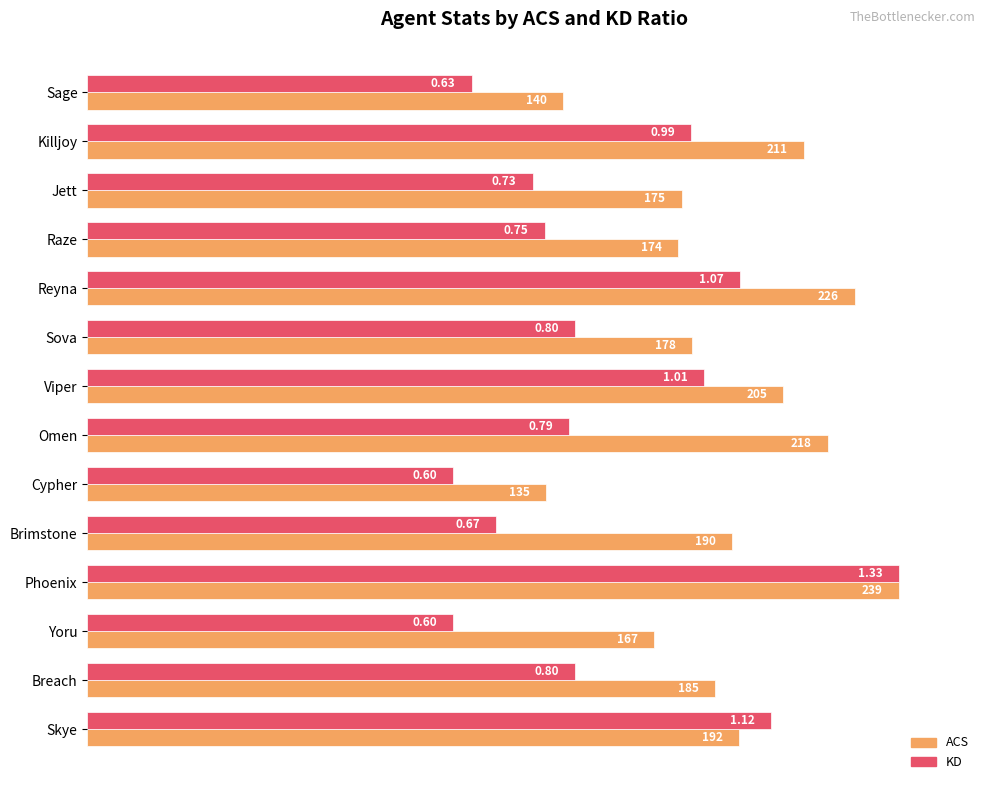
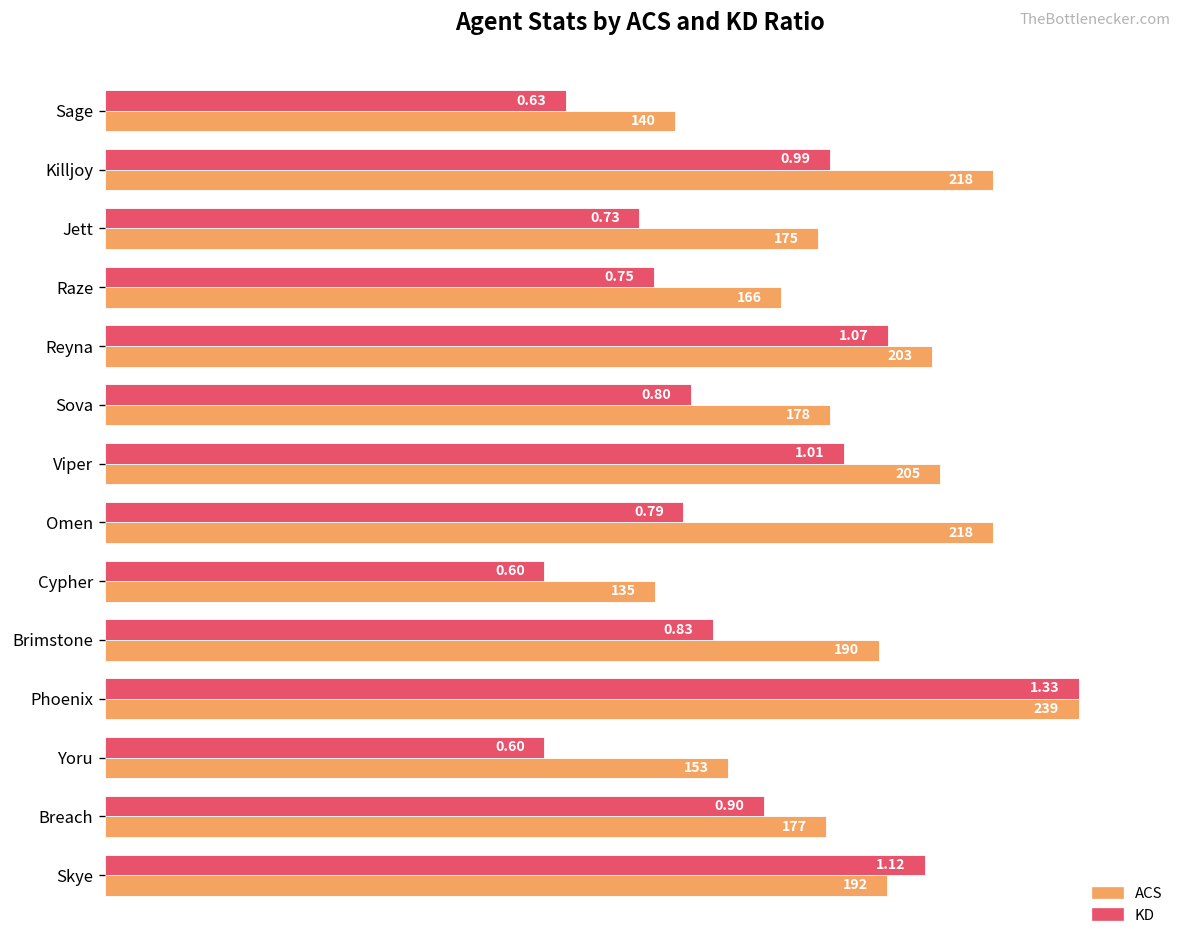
  {
    "ACS": {
-     "Killjoy": 211,
-     "Raze": 174,
-     "Reyna": 226,
-     "Yoru": 167,
-     "Breach": 185
+     "Killjoy": 218,
+     "Raze": 166,
+     "Reyna": 203,
+     "Yoru": 153,
+     "Breach": 177
    },
    "KD": {
-     "Brimstone": 0.67,
-     "Breach": 0.80
+     "Brimstone": 0.83,
+     "Breach": 0.90
    }
  }
